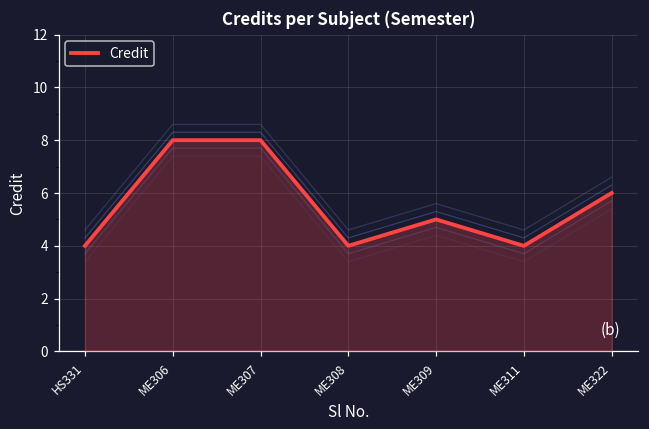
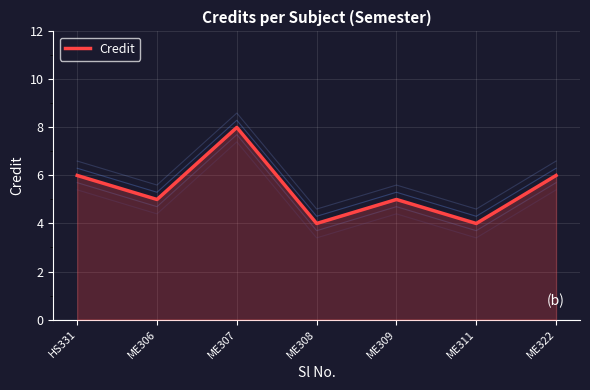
  {
    "Credit": {
-     "HS331": 4,
-     "ME306": 8,
+     "HS331": 6,
+     "ME306": 5,
      "ME307": 8,
      "ME308": 4,
      "ME309": 5,
      "ME311": 4,
      "ME322": 6
    }
  }
